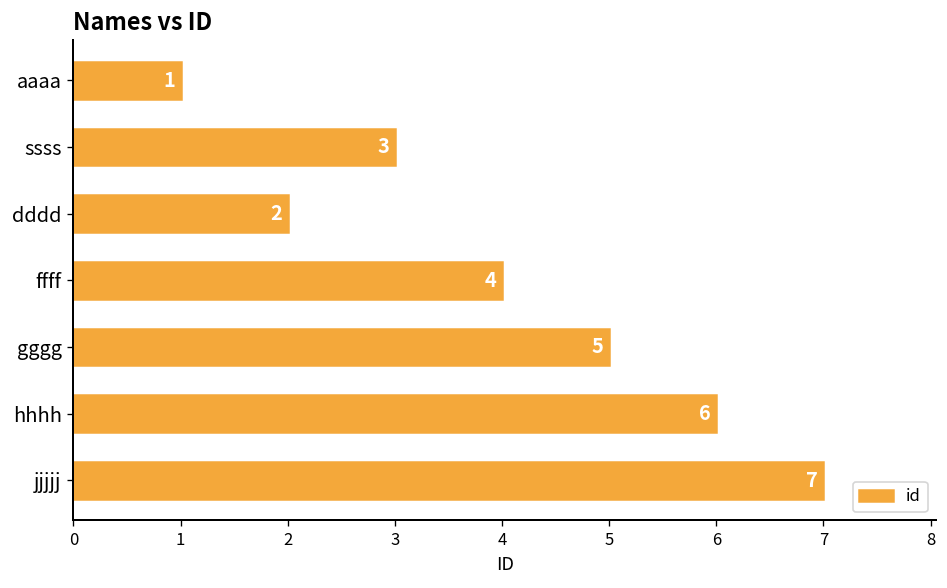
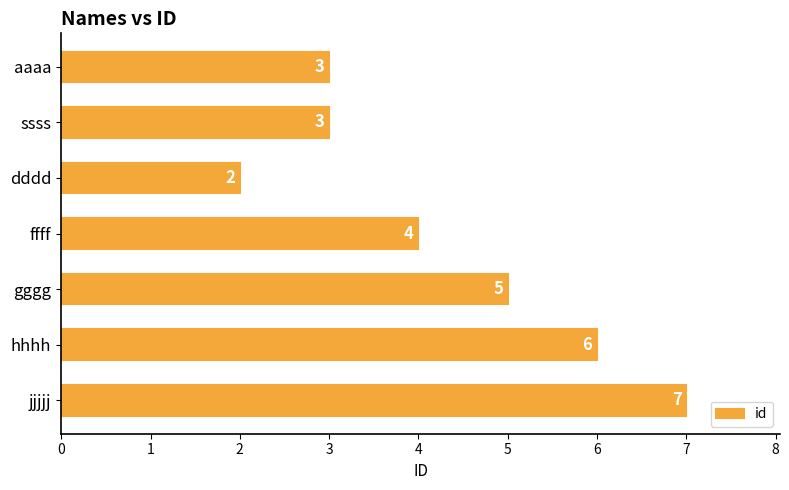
  {
-   "aaaa": 1,
+   "aaaa": 3,
    "ssss": 3,
    "dddd": 2,
    "ffff": 4,
    "gggg": 5,
    "hhhh": 6,
    "jjjjj": 7
  }
